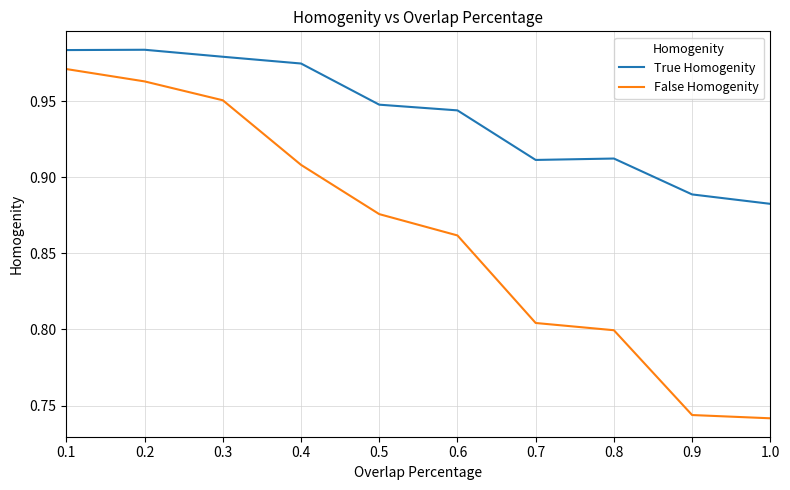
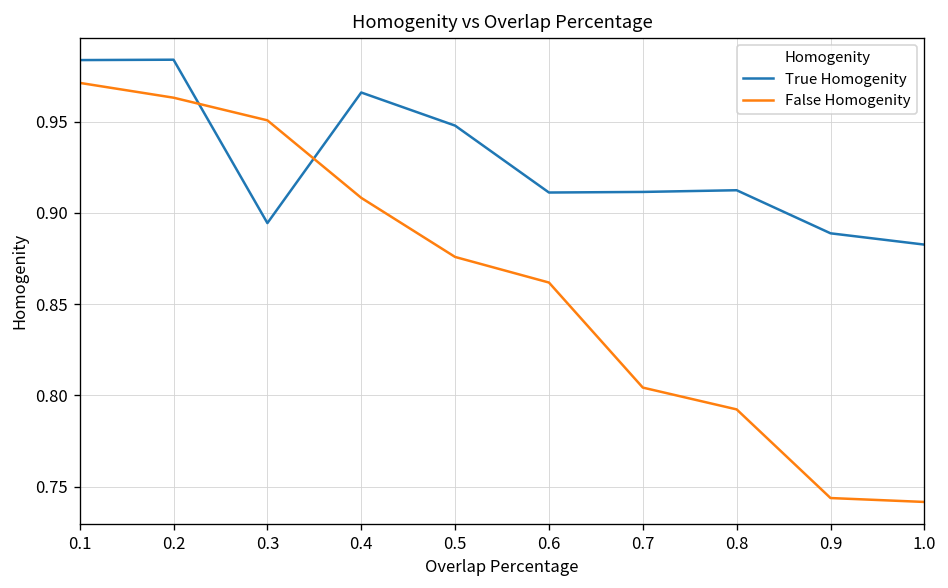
  {
    "True Homogenity": {
      "0.1": 0.984,
      "0.2": 0.984,
-     "0.3": 0.979,
-     "0.4": 0.975,
+     "0.3": 0.894,
+     "0.4": 0.966,
      "0.5": 0.948,
-     "0.6": 0.944,
+     "0.6": 0.911,
      "0.7": 0.911,
      "0.8": 0.912,
      "0.9": 0.889,
      "1.0": 0.883
    },
    "False Homogenity": {
      "0.1": 0.971,
      "0.2": 0.963,
      "0.3": 0.951,
      "0.4": 0.908,
      "0.5": 0.876,
      "0.6": 0.862,
      "0.7": 0.804,
-     "0.8": 0.800,
+     "0.8": 0.792,
      "0.9": 0.744,
      "1.0": 0.742
    }
  }
